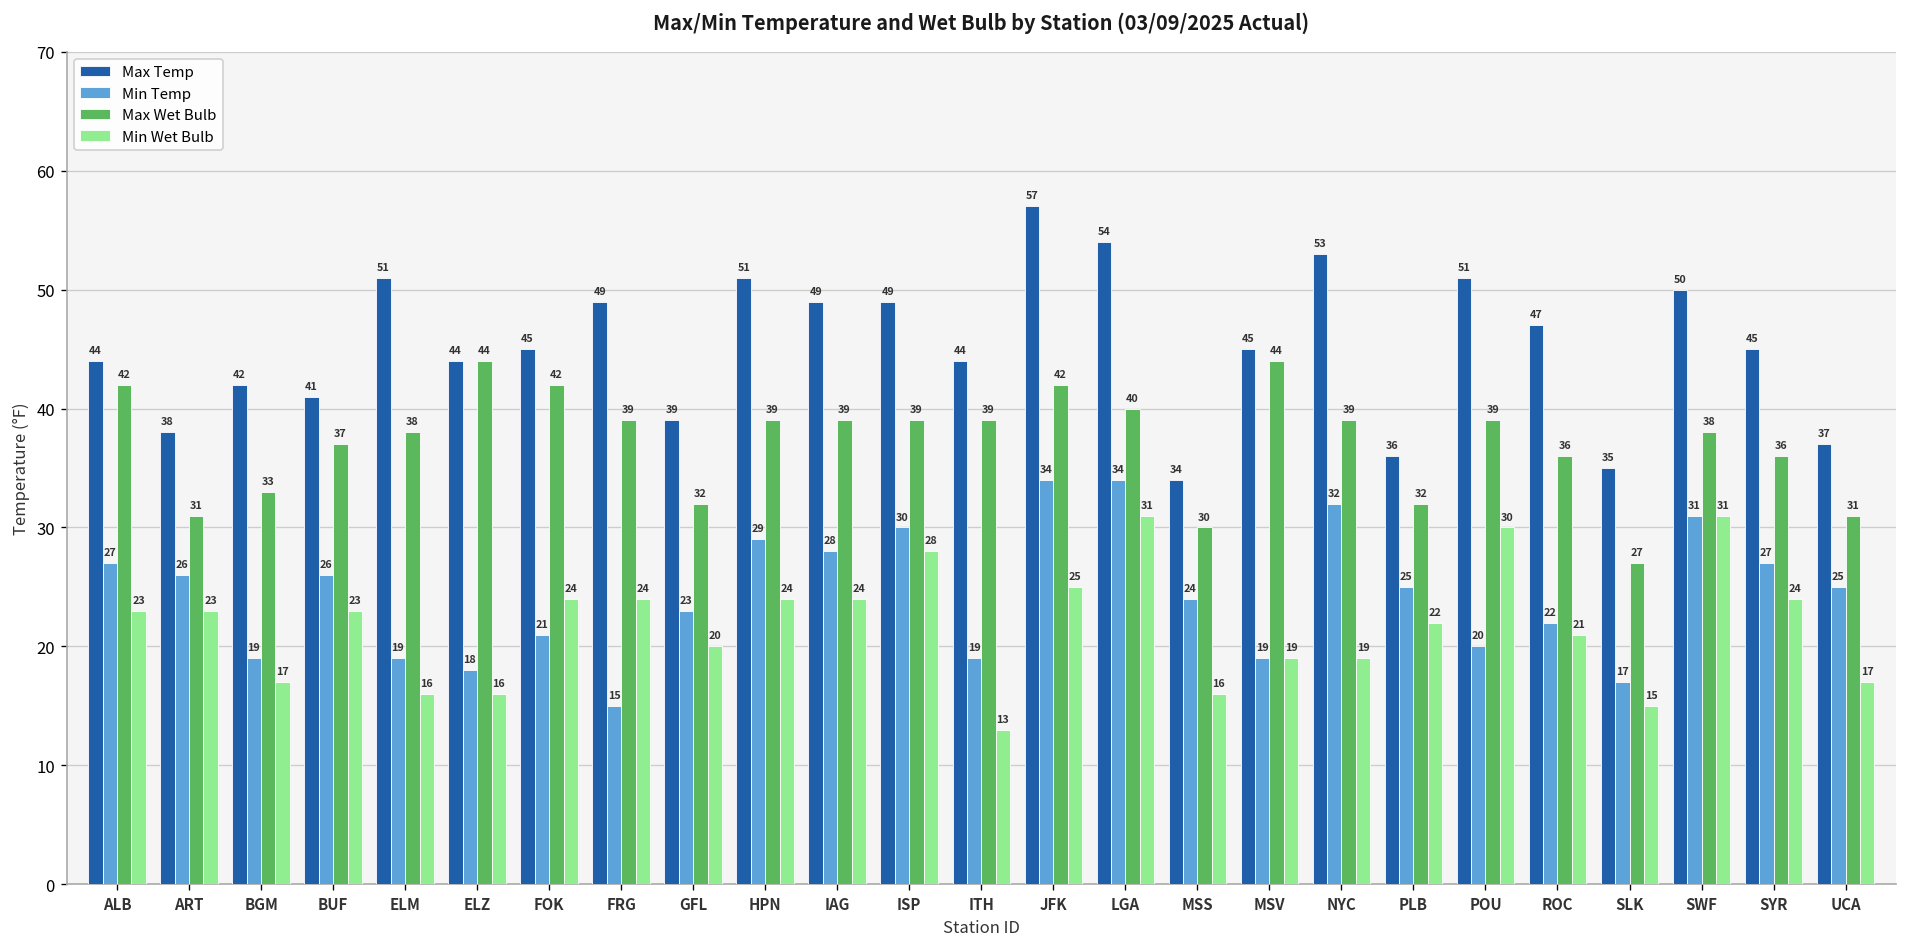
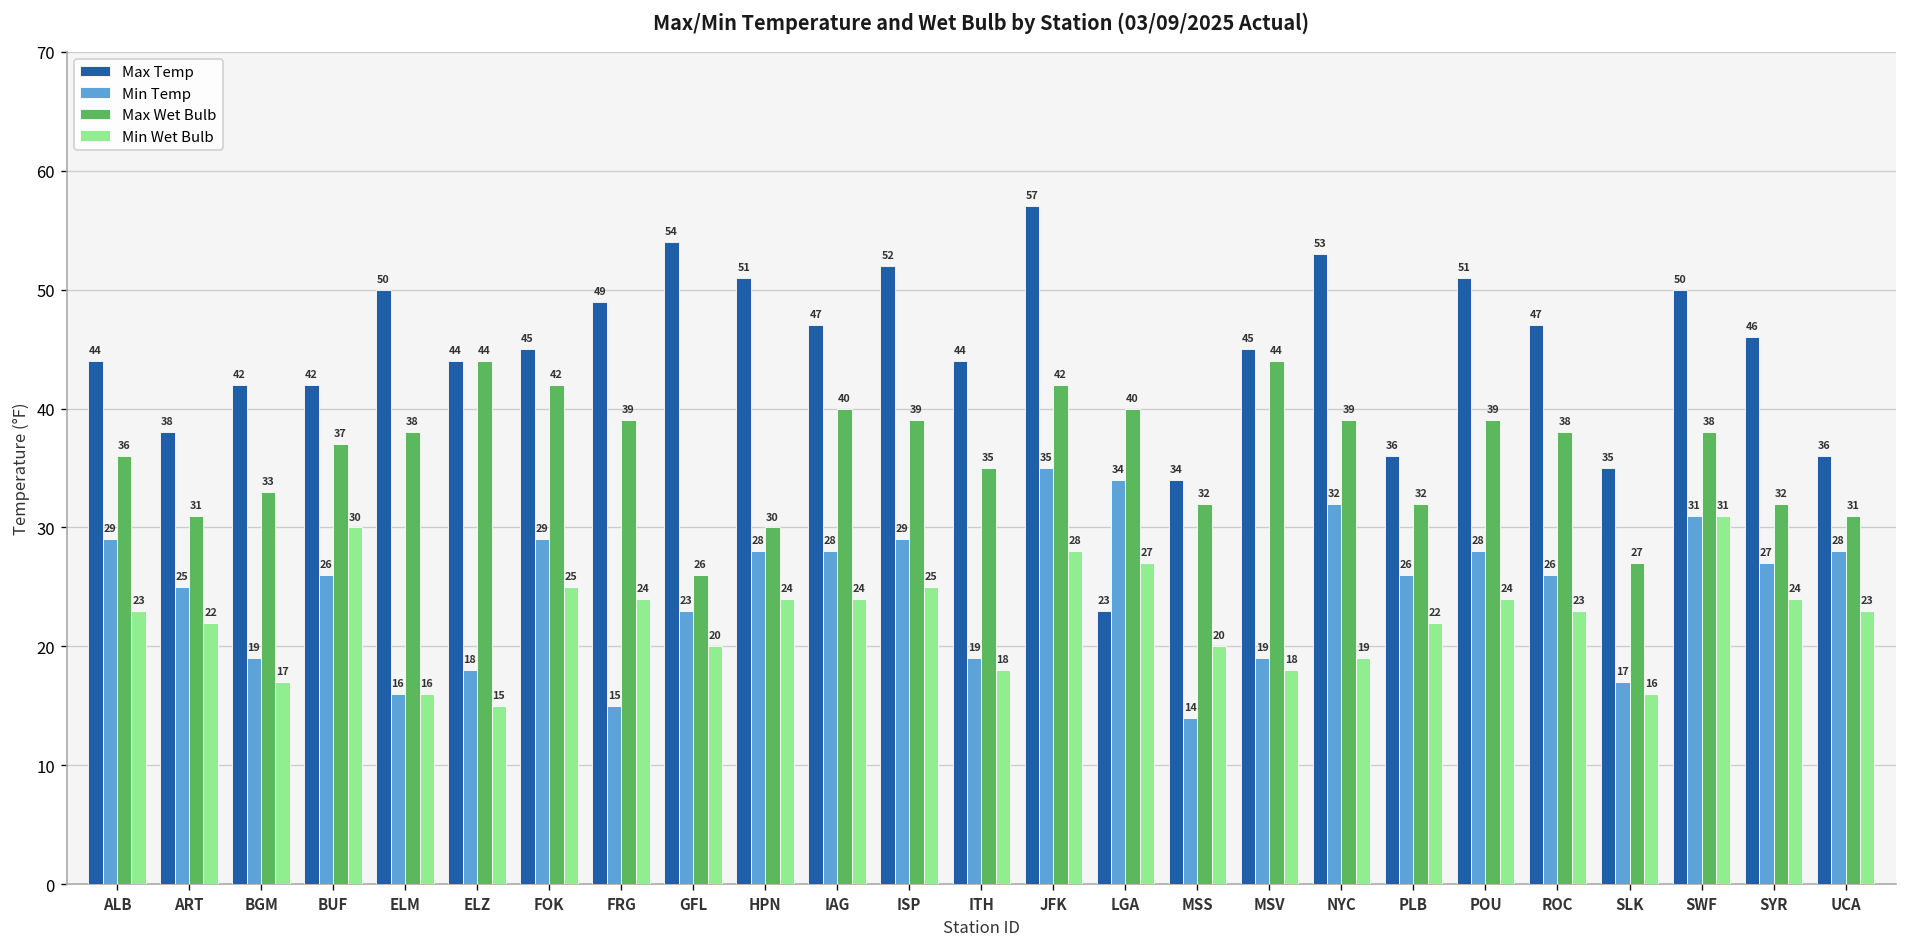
  {
    "Max Temp": {
      "ALB": 44,
      "ART": 38,
      "BGM": 42,
-     "BUF": 41,
-     "ELM": 51,
+     "BUF": 42,
+     "ELM": 50,
      "ELZ": 44,
      "FOK": 45,
      "FRG": 49,
-     "GFL": 39,
+     "GFL": 54,
      "HPN": 51,
-     "IAG": 49,
-     "ISP": 49,
+     "IAG": 47,
+     "ISP": 52,
      "ITH": 44,
      "JFK": 57,
-     "LGA": 54,
+     "LGA": 23,
      "MSS": 34,
      "MSV": 45,
      "NYC": 53,
      "PLB": 36,
      "POU": 51,
      "ROC": 47,
      "SLK": 35,
      "SWF": 50,
-     "SYR": 45,
-     "UCA": 37
+     "SYR": 46,
+     "UCA": 36
    },
    "Min Temp": {
-     "ALB": 27,
-     "ART": 26,
+     "ALB": 29,
+     "ART": 25,
      "BGM": 19,
      "BUF": 26,
-     "ELM": 19,
+     "ELM": 16,
      "ELZ": 18,
-     "FOK": 21,
+     "FOK": 29,
      "FRG": 15,
      "GFL": 23,
-     "HPN": 29,
+     "HPN": 28,
      "IAG": 28,
-     "ISP": 30,
+     "ISP": 29,
      "ITH": 19,
-     "JFK": 34,
+     "JFK": 35,
      "LGA": 34,
-     "MSS": 24,
+     "MSS": 14,
      "MSV": 19,
      "NYC": 32,
-     "PLB": 25,
-     "POU": 20,
-     "ROC": 22,
+     "PLB": 26,
+     "POU": 28,
+     "ROC": 26,
      "SLK": 17,
      "SWF": 31,
      "SYR": 27,
-     "UCA": 25
+     "UCA": 28
    },
    "Max Wet Bulb": {
-     "ALB": 42,
+     "ALB": 36,
      "ART": 31,
      "BGM": 33,
      "BUF": 37,
      "ELM": 38,
      "ELZ": 44,
      "FOK": 42,
      "FRG": 39,
-     "GFL": 32,
-     "HPN": 39,
-     "IAG": 39,
+     "GFL": 26,
+     "HPN": 30,
+     "IAG": 40,
      "ISP": 39,
-     "ITH": 39,
+     "ITH": 35,
      "JFK": 42,
      "LGA": 40,
-     "MSS": 30,
+     "MSS": 32,
      "MSV": 44,
      "NYC": 39,
      "PLB": 32,
      "POU": 39,
-     "ROC": 36,
+     "ROC": 38,
      "SLK": 27,
      "SWF": 38,
-     "SYR": 36,
+     "SYR": 32,
      "UCA": 31
    },
    "Min Wet Bulb": {
      "ALB": 23,
-     "ART": 23,
+     "ART": 22,
      "BGM": 17,
-     "BUF": 23,
+     "BUF": 30,
      "ELM": 16,
-     "ELZ": 16,
-     "FOK": 24,
+     "ELZ": 15,
+     "FOK": 25,
      "FRG": 24,
      "GFL": 20,
      "HPN": 24,
      "IAG": 24,
-     "ISP": 28,
-     "ITH": 13,
-     "JFK": 25,
-     "LGA": 31,
-     "MSS": 16,
-     "MSV": 19,
+     "ISP": 25,
+     "ITH": 18,
+     "JFK": 28,
+     "LGA": 27,
+     "MSS": 20,
+     "MSV": 18,
      "NYC": 19,
      "PLB": 22,
-     "POU": 30,
-     "ROC": 21,
-     "SLK": 15,
+     "POU": 24,
+     "ROC": 23,
+     "SLK": 16,
      "SWF": 31,
      "SYR": 24,
-     "UCA": 17
+     "UCA": 23
    }
  }
